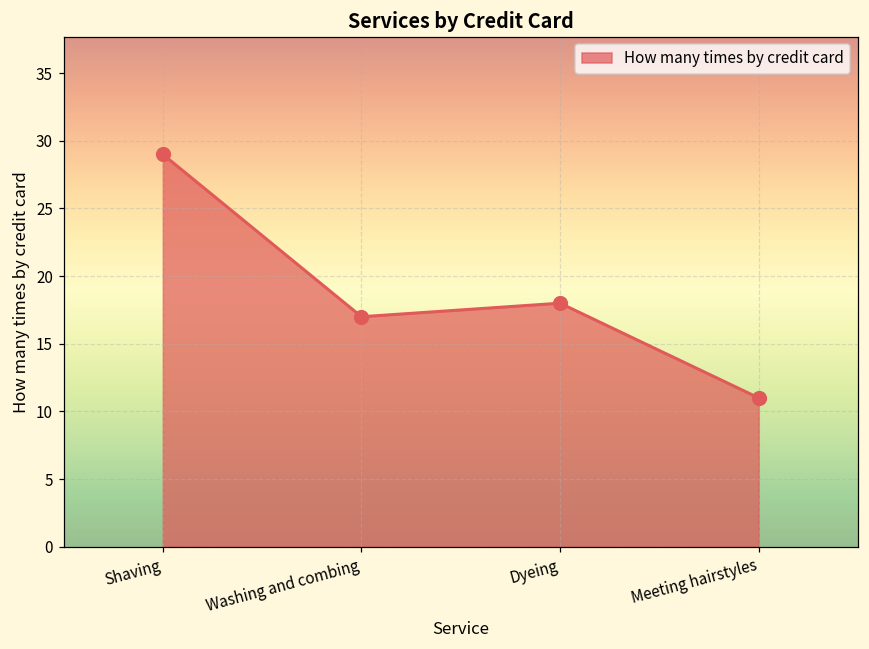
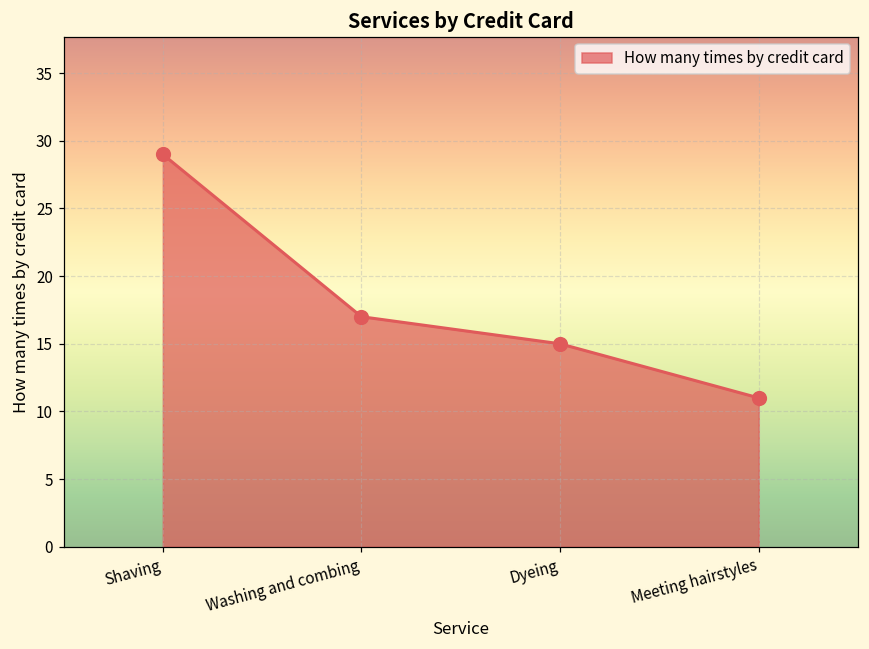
  {
    "Shaving": 29,
    "Washing and combing": 17,
-   "Dyeing": 18,
+   "Dyeing": 15,
    "Meeting hairstyles": 11
  }
